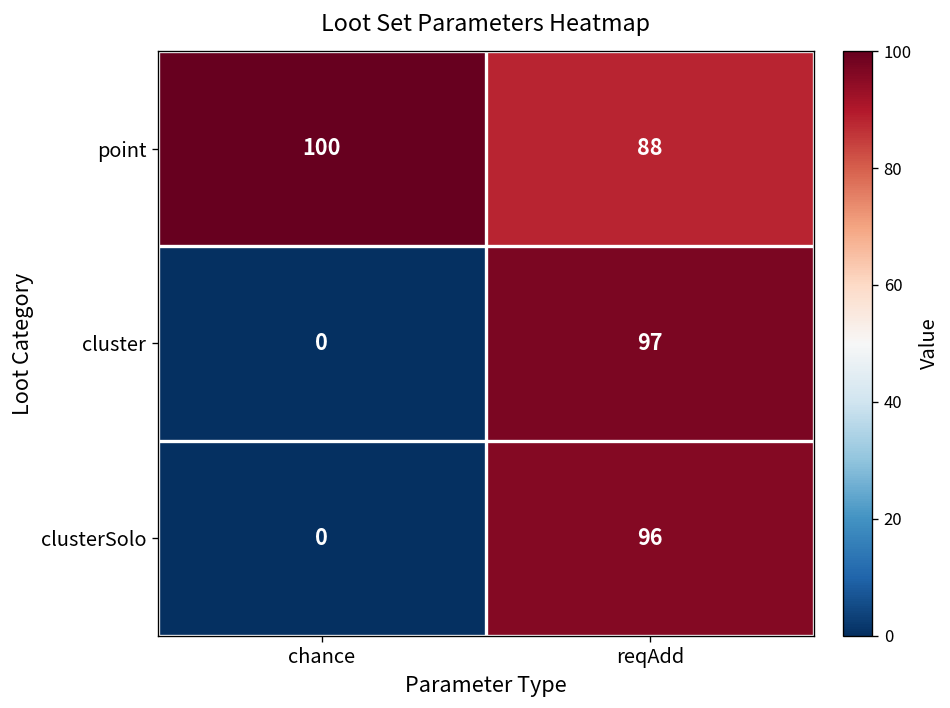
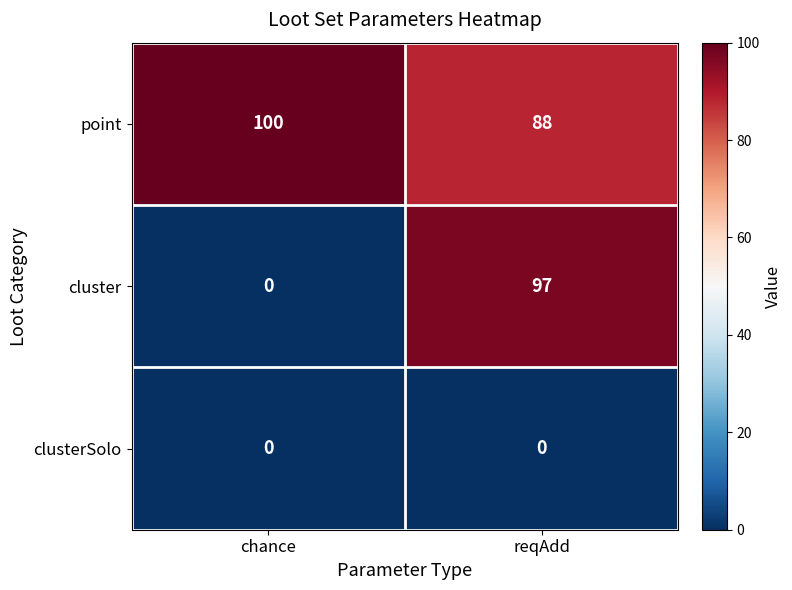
  {
    "point": {
      "chance": 100,
      "reqAdd": 88
    },
    "cluster": {
      "chance": 0,
      "reqAdd": 97
    },
    "clusterSolo": {
      "chance": 0,
-     "reqAdd": 96
+     "reqAdd": 0
    }
  }
